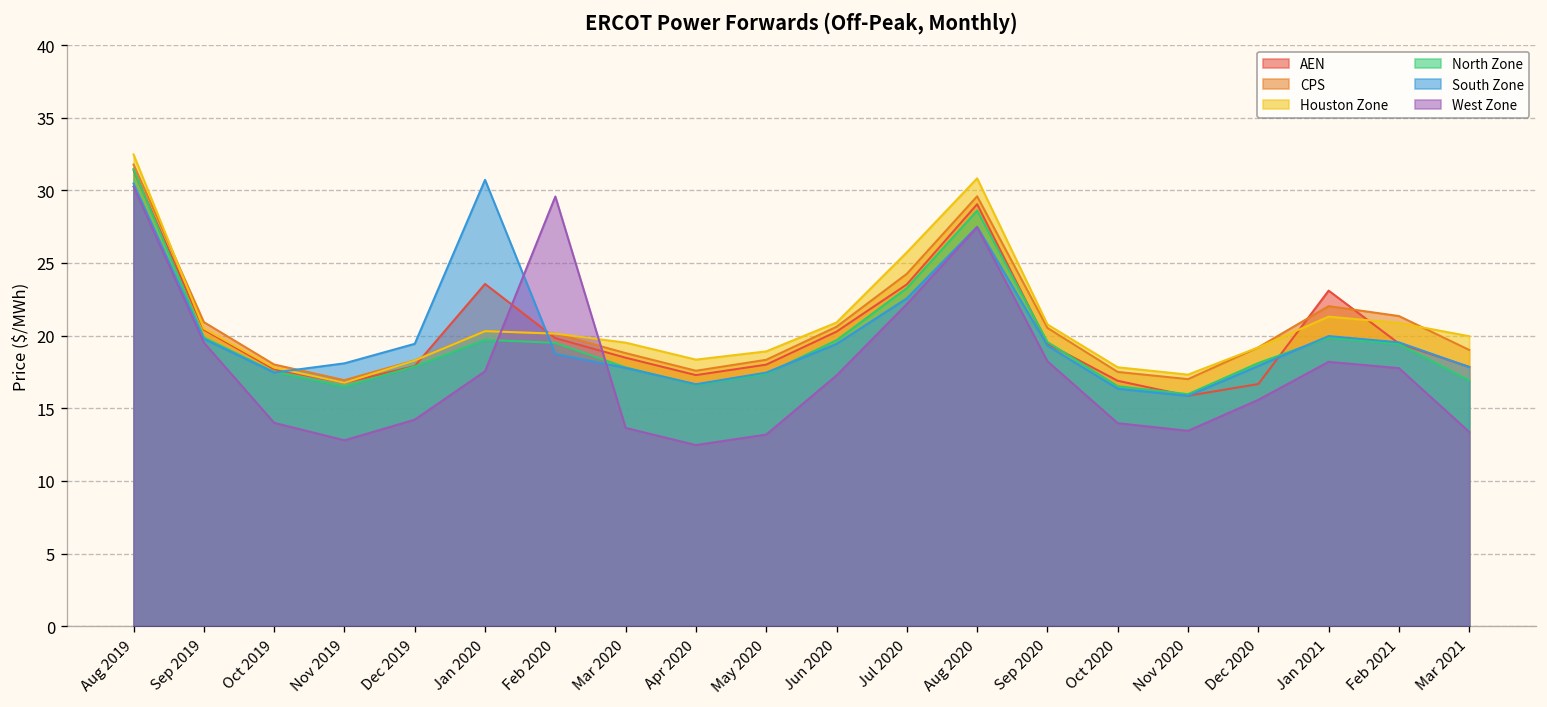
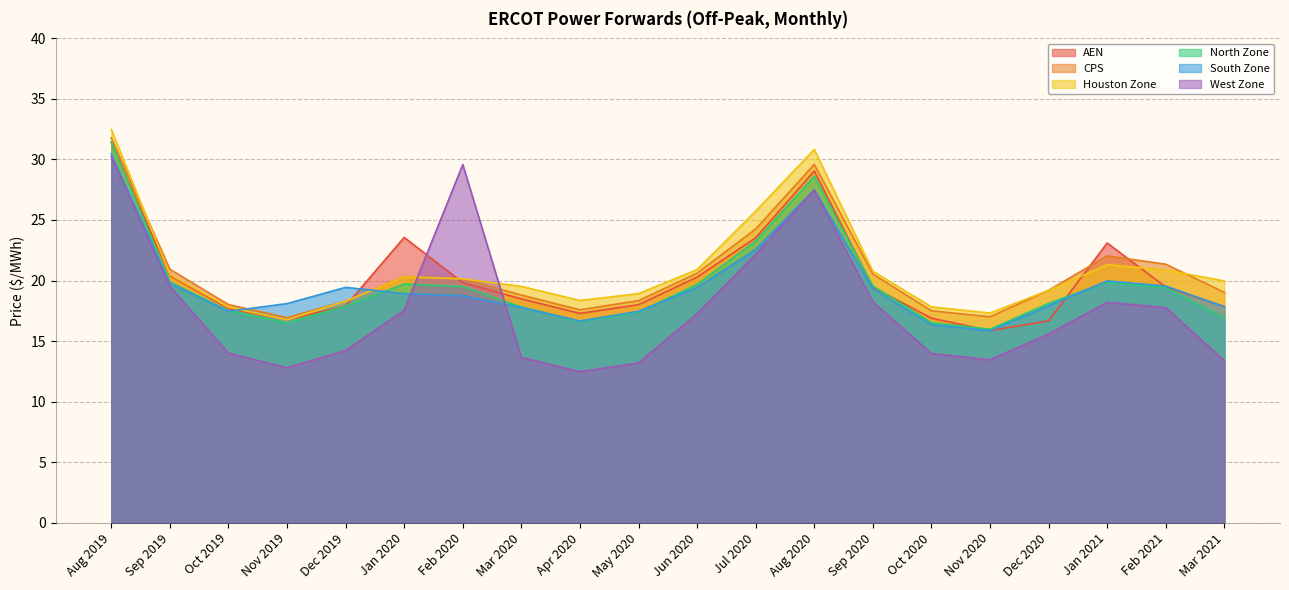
  {
    "Houston Zone": {
      "Aug 2019": 32.5,
      "Mar 2020": 19.5,
      "Apr 2020": 18.3,
      "May 2020": 18.9,
      "Jun 2020": 20.9,
      "Jul 2020": 25.7,
      "Aug 2020": 30.8,
      "Sep 2020": 20.8,
      "Oct 2020": 17.8,
      "Nov 2020": 17.3,
      "Jan 2021": 21.3,
      "Feb 2021": 20.9,
      "Mar 2021": 20.0
    },
    "North Zone": {
      "Nov 2019": 16.5,
      "Jan 2020": 19.7,
      "Feb 2020": 19.5,
      "Jun 2020": 19.7,
      "Jul 2020": 23.3,
      "Aug 2020": 28.6,
      "Mar 2021": 16.9
    },
    "South Zone": {
      "Aug 2019": 30.5,
      "Nov 2019": 18.1,
      "Dec 2019": 19.4,
-     "Jan 2020": 30.7,
+     "Jan 2020": 18.9,
      "Feb 2020": 18.7,
      "Jun 2020": 19.4,
      "Jul 2020": 22.6
    },
    "West Zone": {
      "Aug 2019": 30.3,
      "Sep 2019": 19.5,
      "Oct 2019": 14.0,
      "Nov 2019": 12.8,
      "Dec 2019": 14.2,
      "Jan 2020": 17.5,
      "Feb 2020": 29.6,
      "Mar 2020": 13.6,
      "Apr 2020": 12.5,
      "May 2020": 13.2,
      "Jun 2020": 17.3,
      "Jul 2020": 22.2,
      "Sep 2020": 18.2,
      "Oct 2020": 14.0,
      "Nov 2020": 13.4,
      "Dec 2020": 15.6,
      "Jan 2021": 18.2,
      "Feb 2021": 17.8,
      "Mar 2021": 13.4
    }
  }
